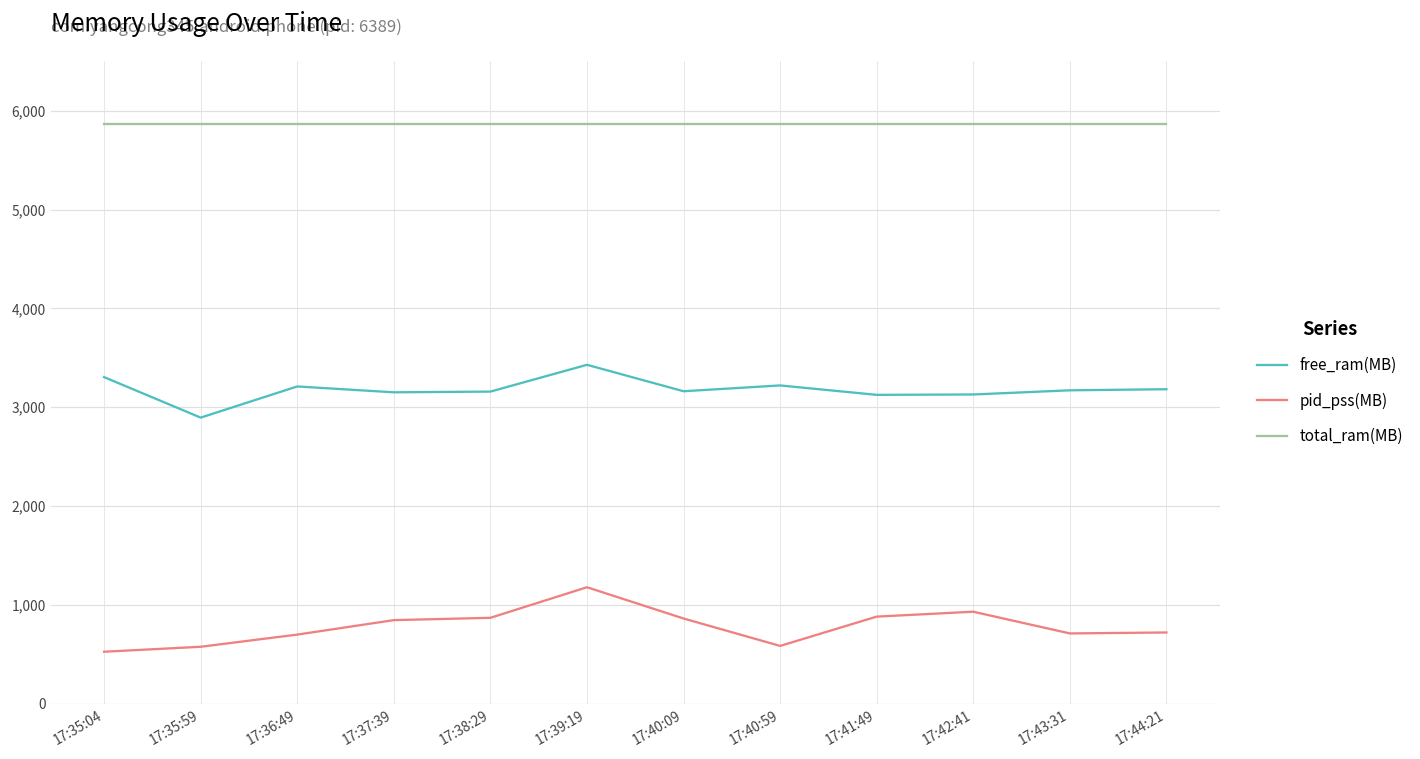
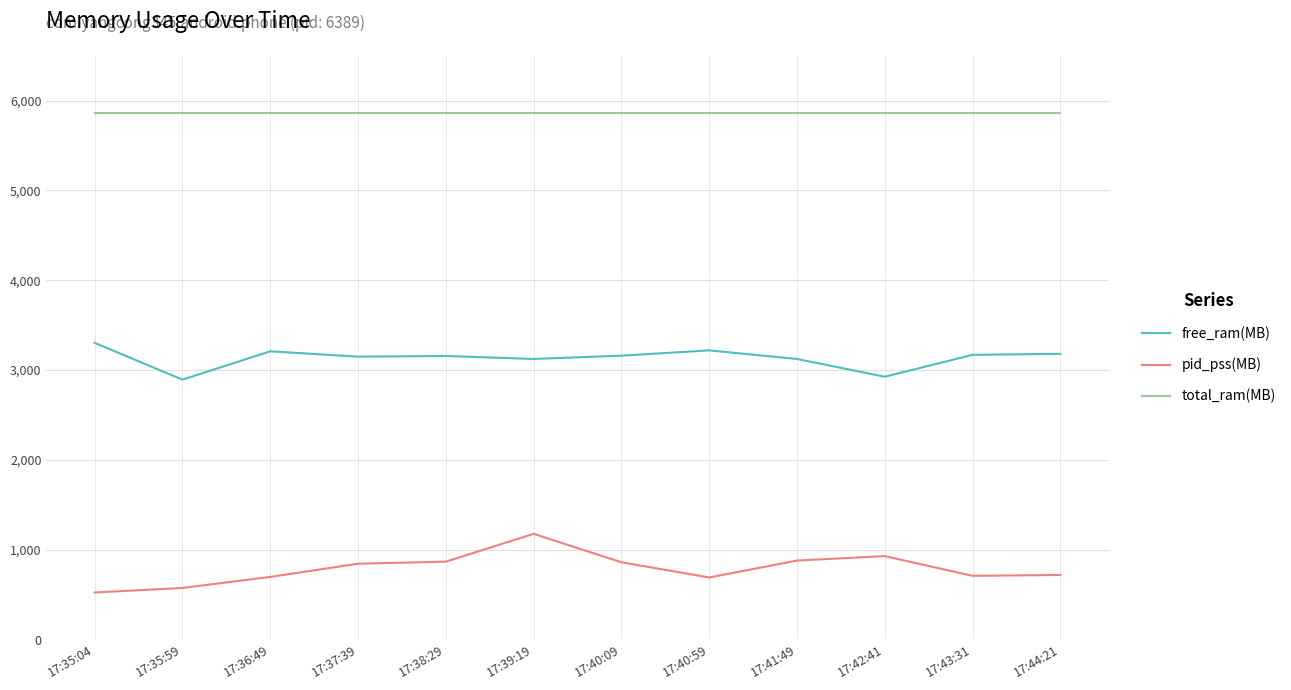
  {
    "free_ram(MB)": {
      "17:35:04": "3,300",
      "17:35:59": "2,900",
      "17:36:49": "3,200",
      "17:37:39": "3,200",
      "17:38:29": "3,200",
-     "17:39:19": "3,400",
+     "17:39:19": "3,100",
      "17:40:09": "3,200",
      "17:40:59": "3,200",
      "17:41:49": "3,100",
-     "17:42:41": "3,100",
+     "17:42:41": "2,900",
      "17:43:31": "3,200",
      "17:44:21": "3,200"
    },
    "pid_pss(MB)": {
      "17:35:04": "500",
      "17:35:59": "600",
      "17:36:49": "700",
      "17:37:39": "800",
      "17:38:29": "900",
      "17:39:19": "1,200",
      "17:40:09": "900",
-     "17:40:59": "600",
+     "17:40:59": "700",
      "17:41:49": "900",
      "17:42:41": "900",
      "17:43:31": "700",
      "17:44:21": "700"
    },
    "total_ram(MB)": {
      "17:35:04": "5,900",
      "17:35:59": "5,900",
      "17:36:49": "5,900",
      "17:37:39": "5,900",
      "17:38:29": "5,900",
      "17:39:19": "5,900",
      "17:40:09": "5,900",
      "17:40:59": "5,900",
      "17:41:49": "5,900",
      "17:42:41": "5,900",
      "17:43:31": "5,900",
      "17:44:21": "5,900"
    }
  }
